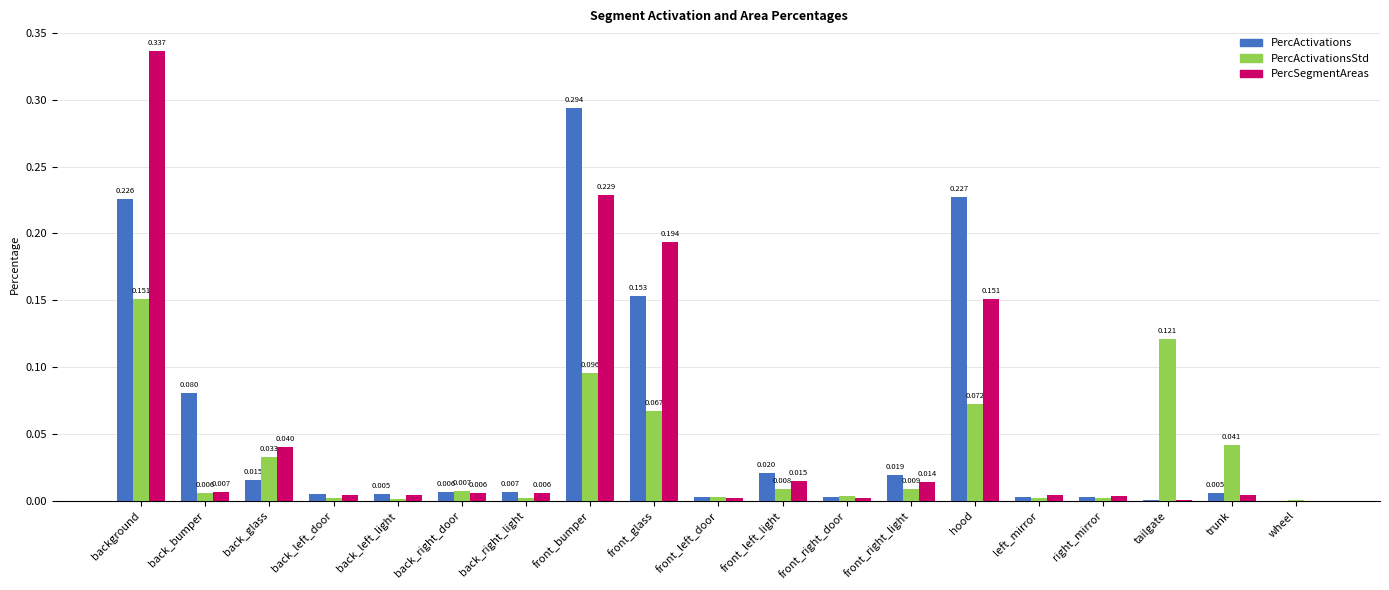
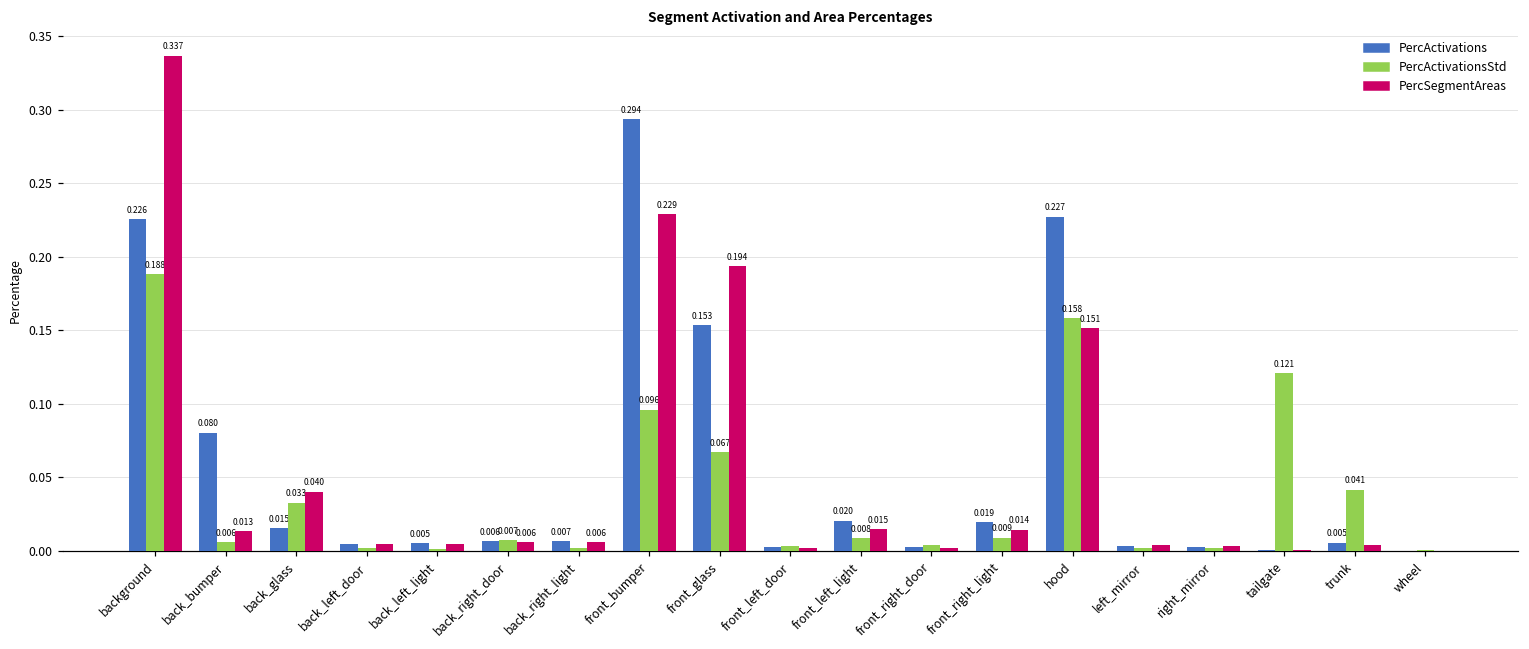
  {
    "PercActivations": {
      "background": 0.226,
      "back_bumper": 0.080,
      "back_glass": 0.015,
      "back_left_light": 0.005,
      "back_right_door": 0.006,
      "back_right_light": 0.007,
      "front_bumper": 0.294,
      "front_glass": 0.153,
      "front_left_light": 0.020,
      "front_right_light": 0.019,
      "hood": 0.227,
      "trunk": 0.005
    },
    "PercActivationsStd": {
-     "background": 0.151,
+     "background": 0.188,
      "back_bumper": 0.006,
      "back_glass": 0.033,
      "back_right_door": 0.007,
      "front_bumper": 0.096,
      "front_glass": 0.067,
      "front_left_light": 0.008,
      "front_right_light": 0.009,
-     "hood": 0.072,
+     "hood": 0.158,
      "tailgate": 0.121,
      "trunk": 0.041
    },
    "PercSegmentAreas": {
      "background": 0.337,
-     "back_bumper": 0.007,
+     "back_bumper": 0.013,
      "back_glass": 0.040,
      "back_right_door": 0.006,
      "back_right_light": 0.006,
      "front_bumper": 0.229,
      "front_glass": 0.194,
      "front_left_light": 0.015,
      "front_right_light": 0.014,
      "hood": 0.151
    }
  }
